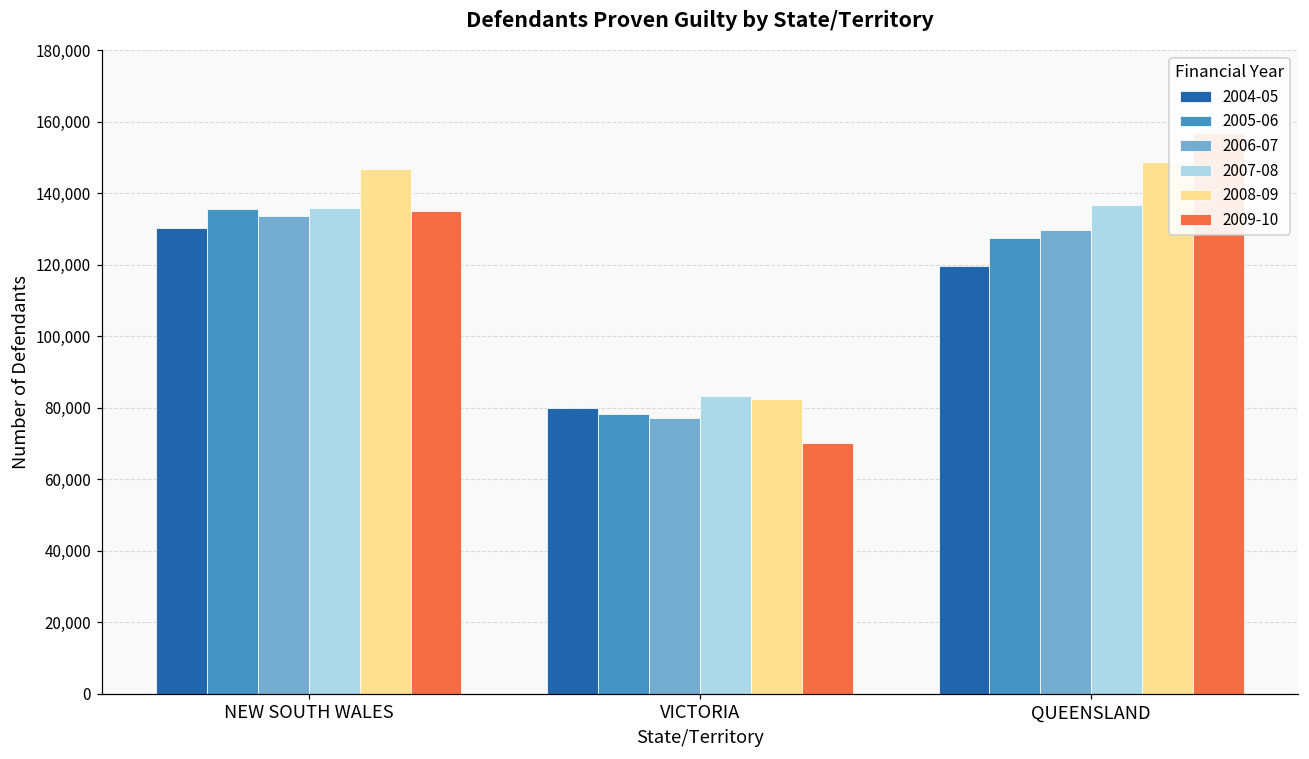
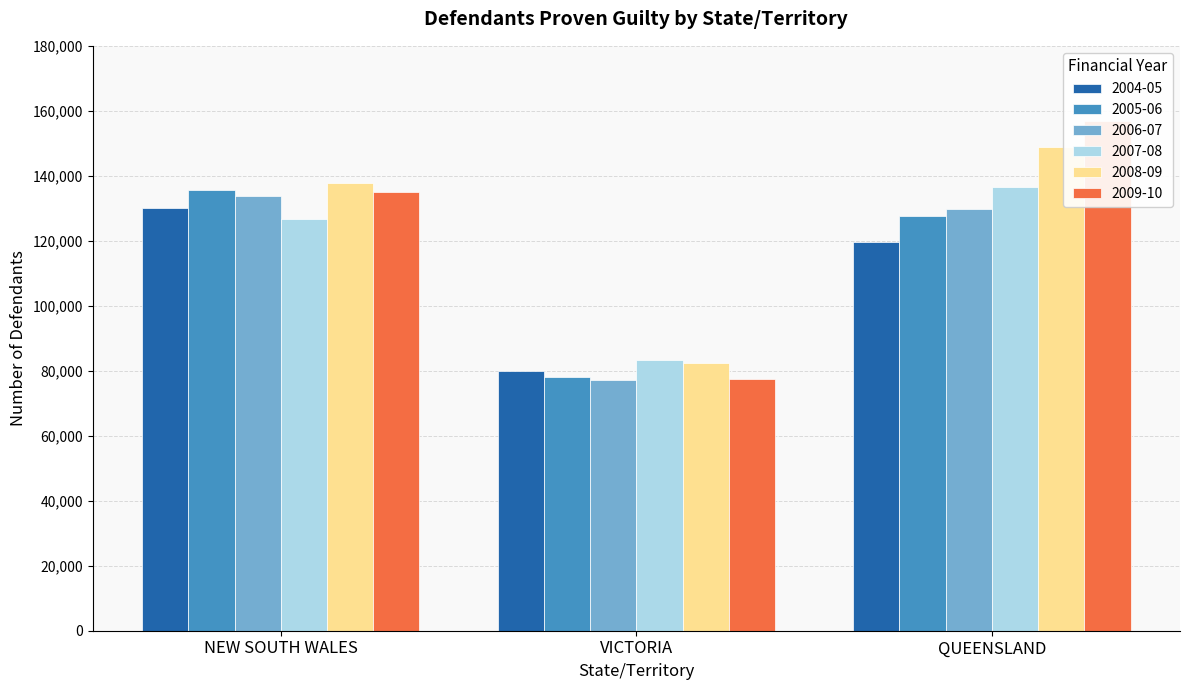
  {
    "2004-05": {
      "NEW SOUTH WALES": "130,000",
      "VICTORIA": "80,000",
      "QUEENSLAND": "120,000"
    },
    "2007-08": {
-     "NEW SOUTH WALES": "136,000",
+     "NEW SOUTH WALES": "127,000",
      "VICTORIA": "83,000",
      "QUEENSLAND": "137,000"
    },
    "2008-09": {
-     "NEW SOUTH WALES": "147,000",
+     "NEW SOUTH WALES": "138,000",
      "VICTORIA": "83,000",
      "QUEENSLAND": "149,000"
    },
    "2009-10": {
      "NEW SOUTH WALES": "135,000",
-     "VICTORIA": "70,000"
+     "VICTORIA": "78,000"
    }
  }
